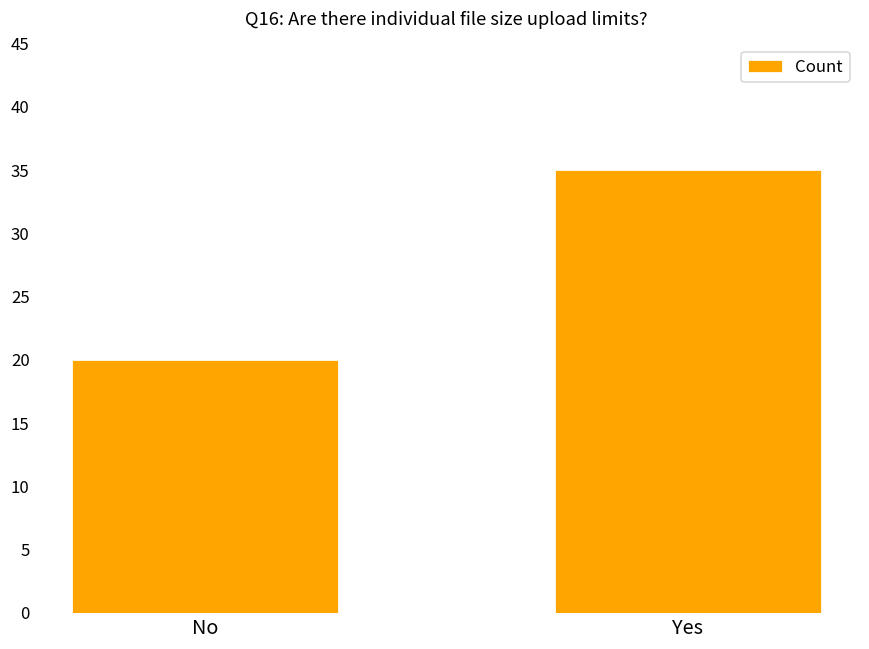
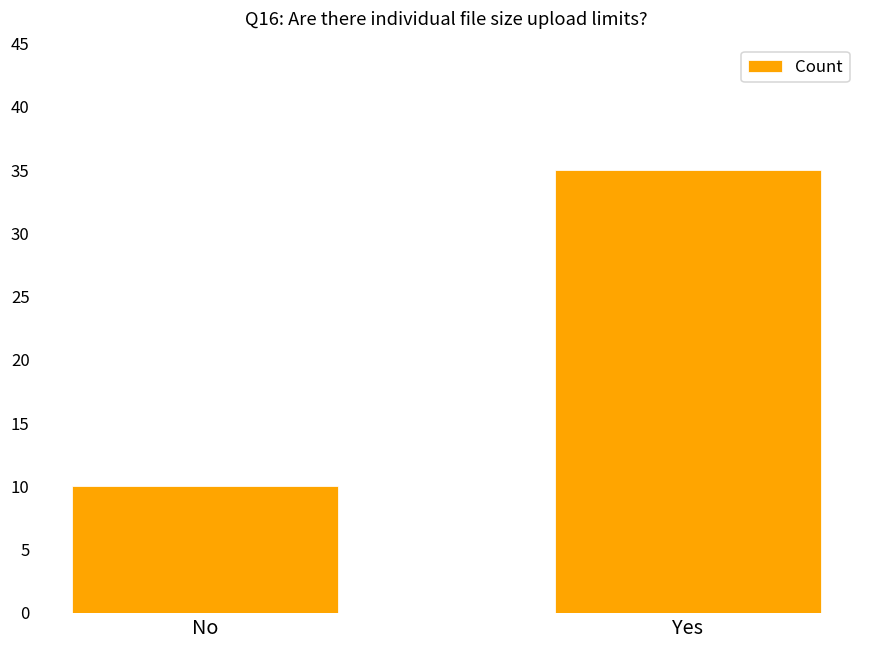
  {
-   "No": 20,
+   "No": 10,
    "Yes": 35
  }
